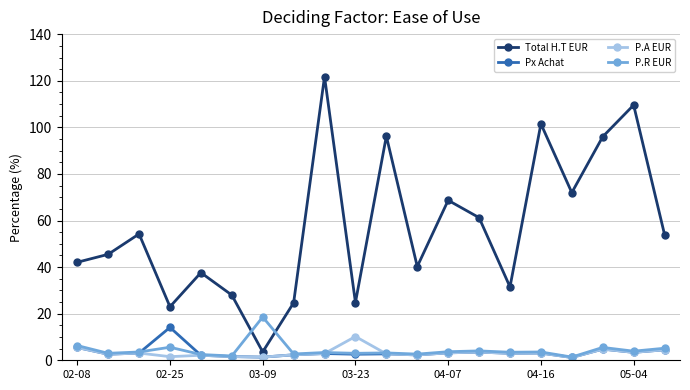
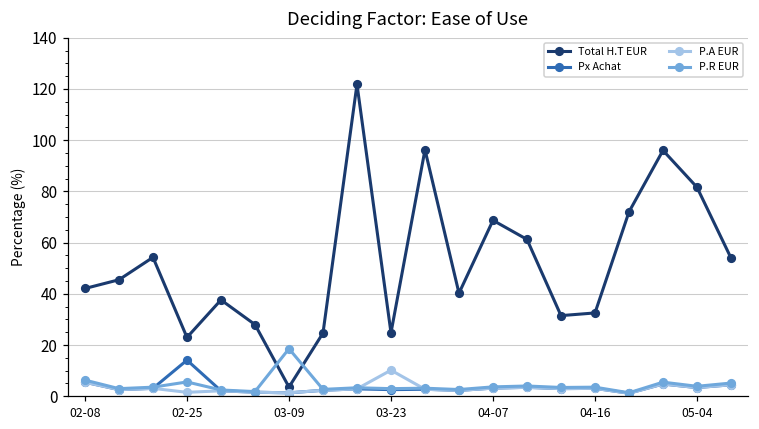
  {
    "Total H.T EUR": {
      "02-08": 42,
      "02-25": 23,
      "03-09": 4,
      "03-23": 25,
      "04-07": 69,
-     "04-16": 102,
-     "05-04": 110
+     "04-16": 33,
+     "05-04": 82
    },
    "Px Achat": {
      "02-25": 14
    },
    "P.A EUR": {
      "02-25": 2,
      "03-23": 10
    },
    "P.R EUR": {
      "02-25": 6,
      "03-09": 19
    }
  }
